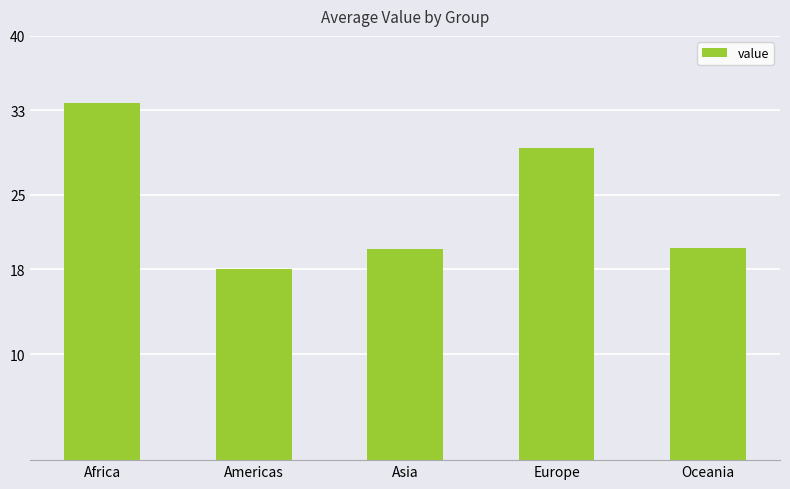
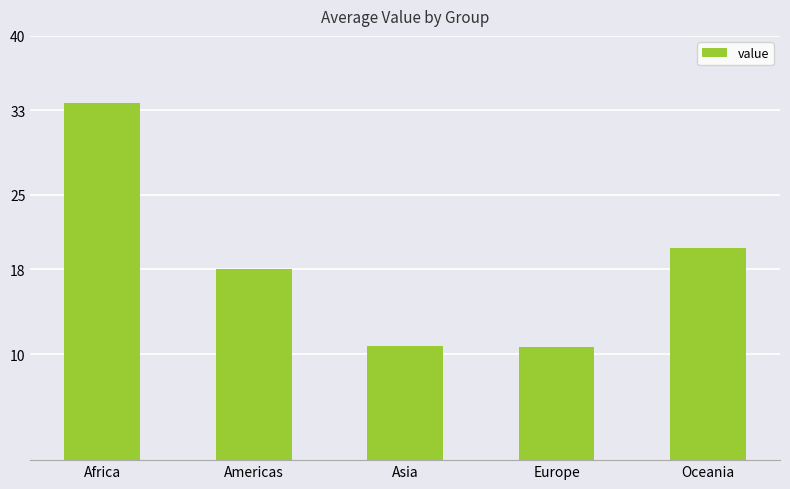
  {
    "Africa": 33.7,
    "Americas": 18.0,
-   "Asia": 19.9,
-   "Europe": 29.4,
+   "Asia": 10.8,
+   "Europe": 10.7,
    "Oceania": 20.0
  }
